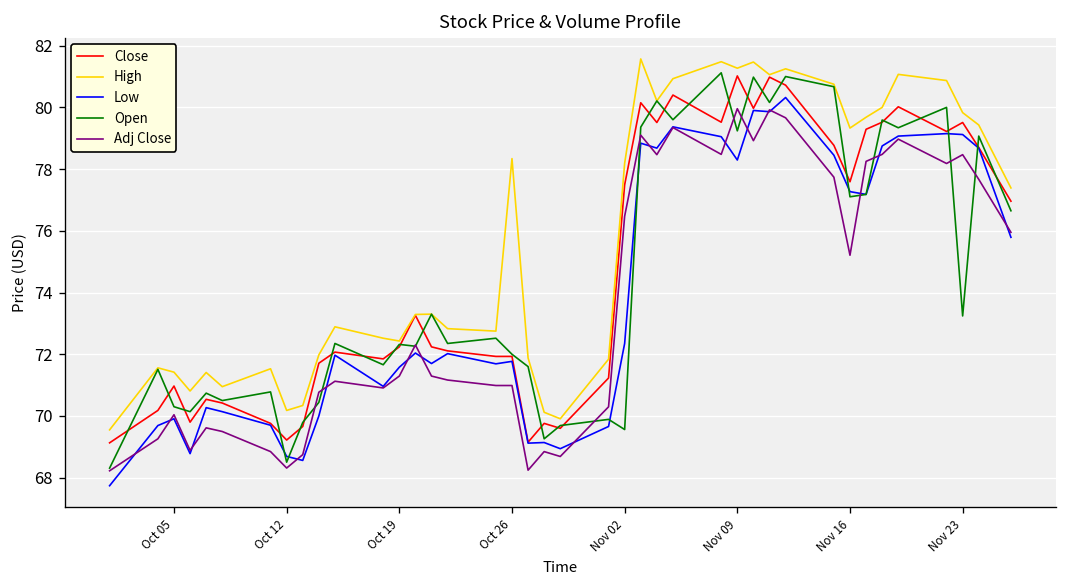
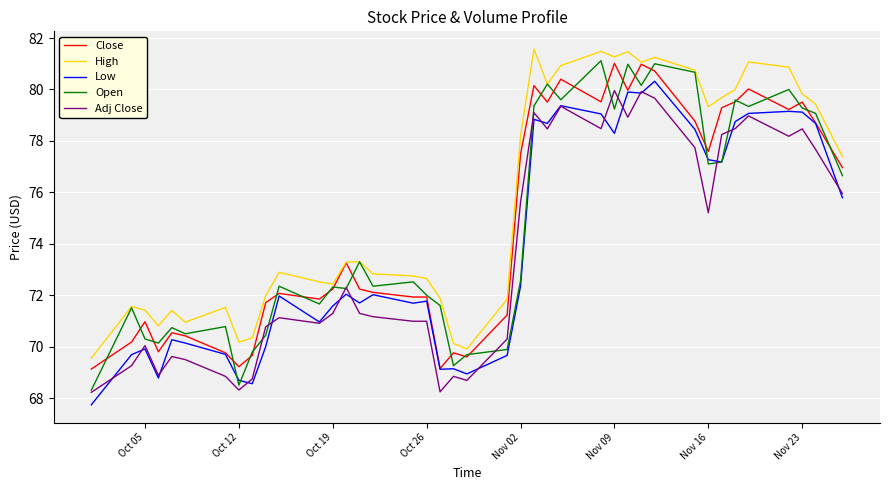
  {
    "Close": {
      "Oct 05": 71.0,
      "Oct 12": 69.2,
      "Nov 02": 77.5,
      "Nov 09": 81.0,
      "Nov 16": 77.6,
      "Nov 23": 79.5
    },
    "High": {
      "Oct 05": 71.4,
      "Oct 12": 70.2,
      "Oct 19": 72.4,
-     "Oct 26": 78.3,
+     "Oct 26": 72.7,
      "Nov 02": 78.2,
      "Nov 09": 81.3,
      "Nov 16": 79.3,
      "Nov 23": 79.8
    },
    "Low": {
      "Oct 05": 69.9,
      "Oct 12": 68.7,
      "Oct 19": 71.6,
      "Oct 26": 71.8,
      "Nov 02": 72.3,
      "Nov 09": 78.3,
      "Nov 16": 77.3,
      "Nov 23": 79.1
    },
    "Open": {
      "Oct 05": 70.3,
      "Oct 12": 68.5,
-     "Nov 02": 69.6,
+     "Nov 02": 72.6,
      "Nov 09": 79.2,
      "Nov 16": 77.1,
-     "Nov 23": 73.2
+     "Nov 23": 79.3
    },
    "Adj Close": {
      "Oct 05": 70.0,
      "Oct 12": 68.3,
      "Oct 19": 71.3,
      "Oct 26": 71.0,
-     "Nov 02": 76.5,
+     "Nov 02": 75.6,
      "Nov 09": 80.0,
      "Nov 16": 75.2,
      "Nov 23": 78.5
    }
  }
